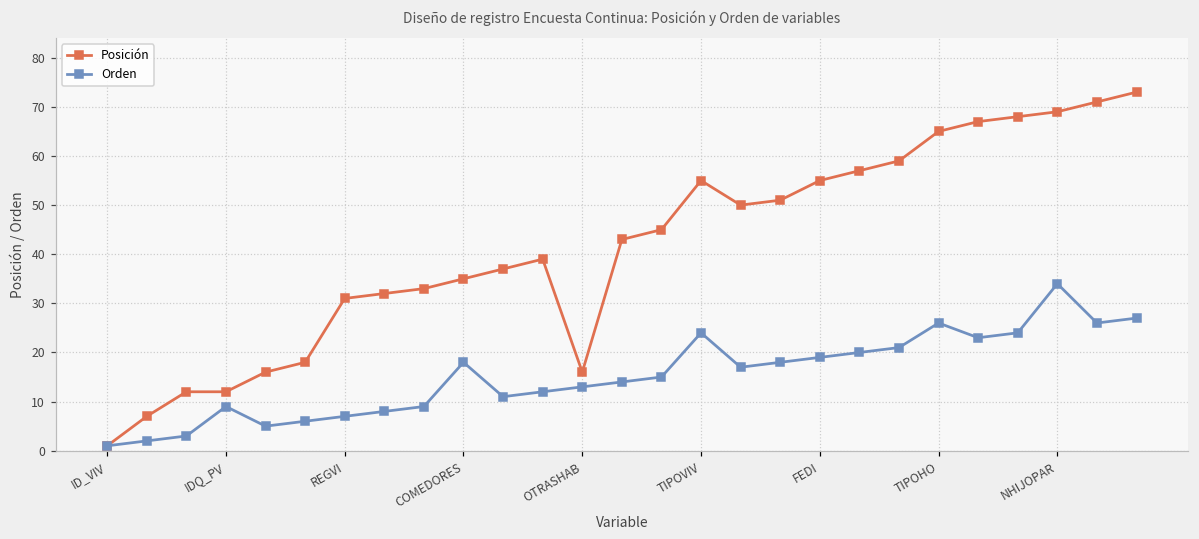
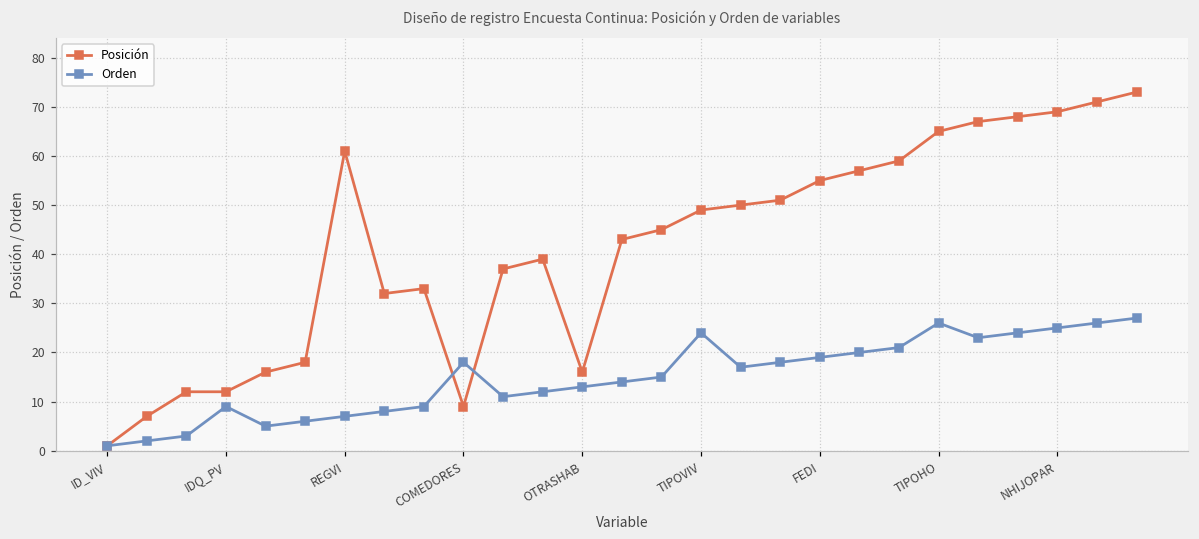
  {
    "Posición": {
      "IDQ_PV": 12,
-     "REGVI": 31,
-     "COMEDORES": 35,
+     "REGVI": 61,
+     "COMEDORES": 9,
      "OTRASHAB": 16,
-     "TIPOVIV": 55,
+     "TIPOVIV": 49,
      "FEDI": 55,
      "TIPOHO": 65,
      "NHIJOPAR": 69
    },
    "Orden": {
      "IDQ_PV": 9,
      "REGVI": 7,
      "COMEDORES": 18,
      "OTRASHAB": 13,
      "TIPOVIV": 24,
      "FEDI": 19,
      "TIPOHO": 26,
-     "NHIJOPAR": 34
+     "NHIJOPAR": 25
    }
  }
